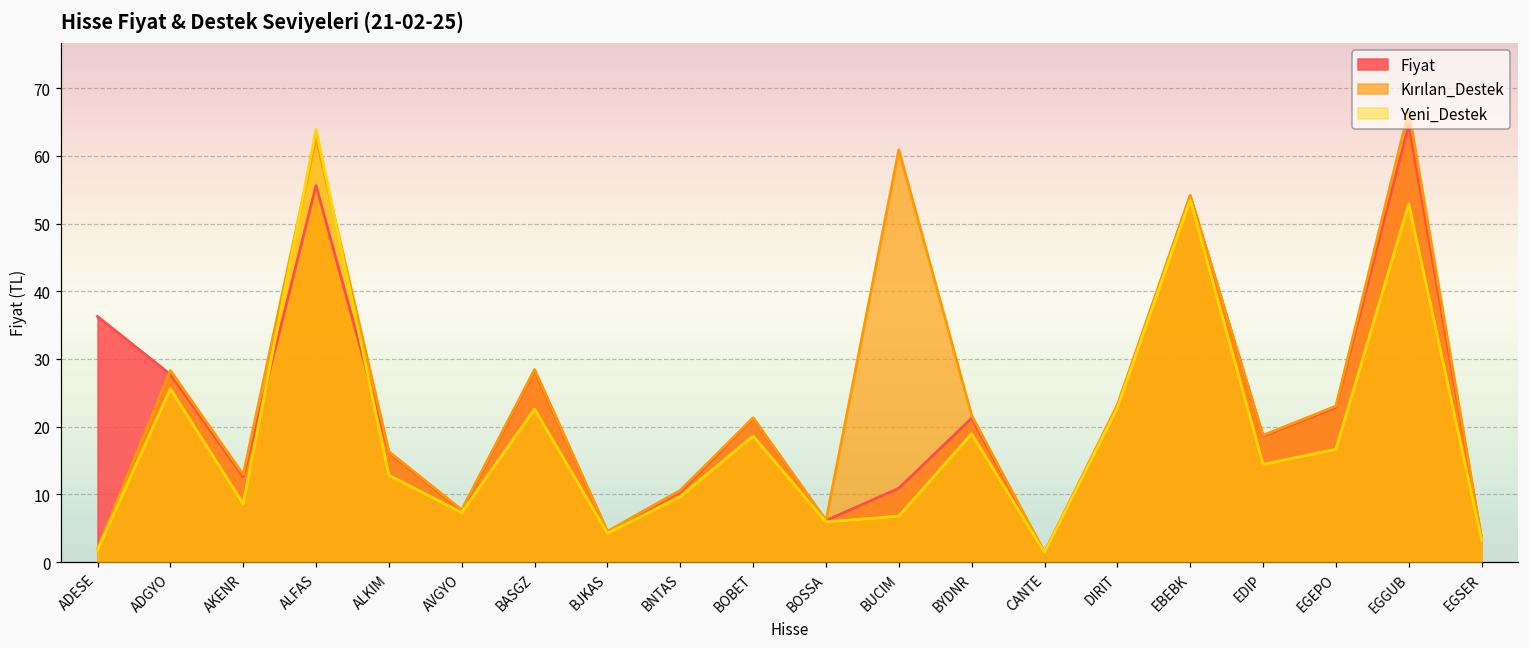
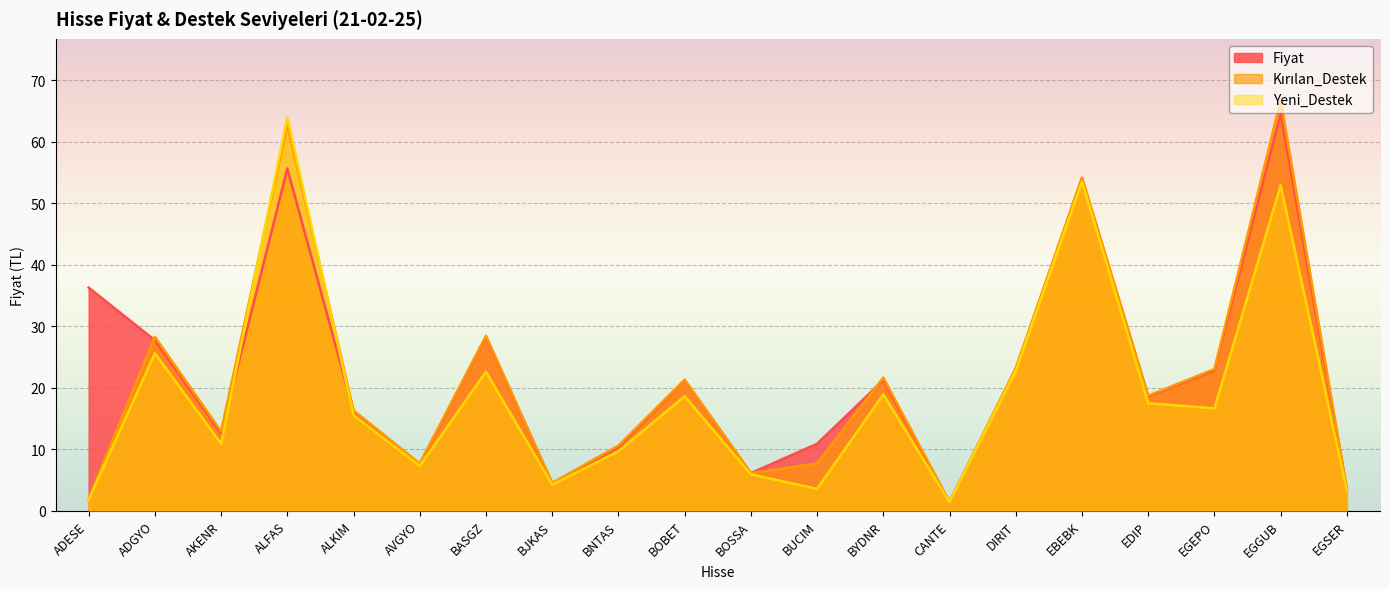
  {
    "Fiyat": {
      "ADESE": 36,
      "ADGYO": 28,
      "ALFAS": 56,
      "BUCIM": 11,
      "EGGUB": 65
    },
    "Kırılan_Destek": {
      "ADGYO": 28,
      "ALFAS": 63,
-     "BUCIM": 61
+     "BUCIM": 8
    },
    "Yeni_Destek": {
      "ADGYO": 26,
-     "AKENR": 9,
+     "AKENR": 11,
      "ALFAS": 64,
-     "ALKIM": 13,
+     "ALKIM": 16,
      "BASGZ": 23,
      "BNTAS": 10,
      "BOBET": 19,
-     "BUCIM": 7,
+     "BUCIM": 4,
      "BYDNR": 19,
      "EBEBK": 54,
-     "EDIP": 14,
+     "EDIP": 17,
      "EGEPO": 17,
      "EGGUB": 53
    }
  }
